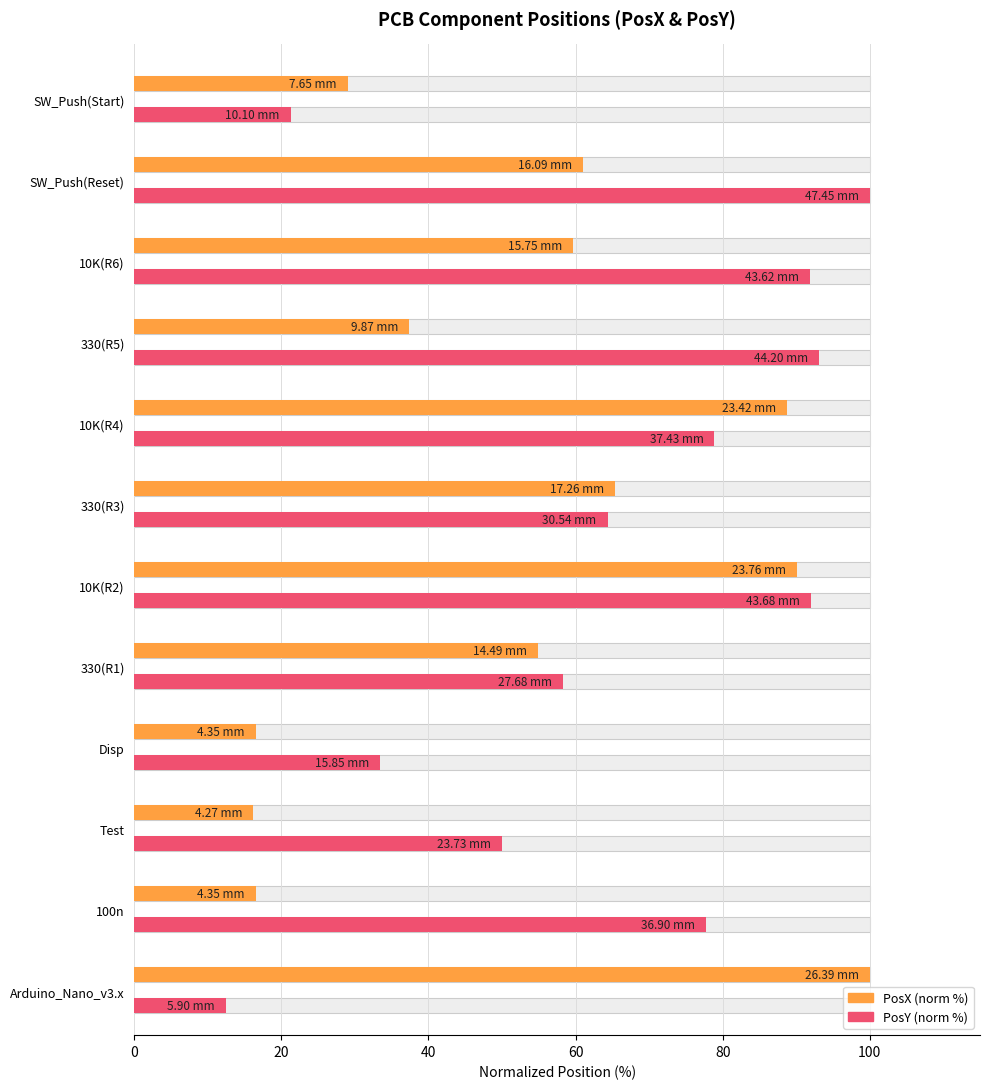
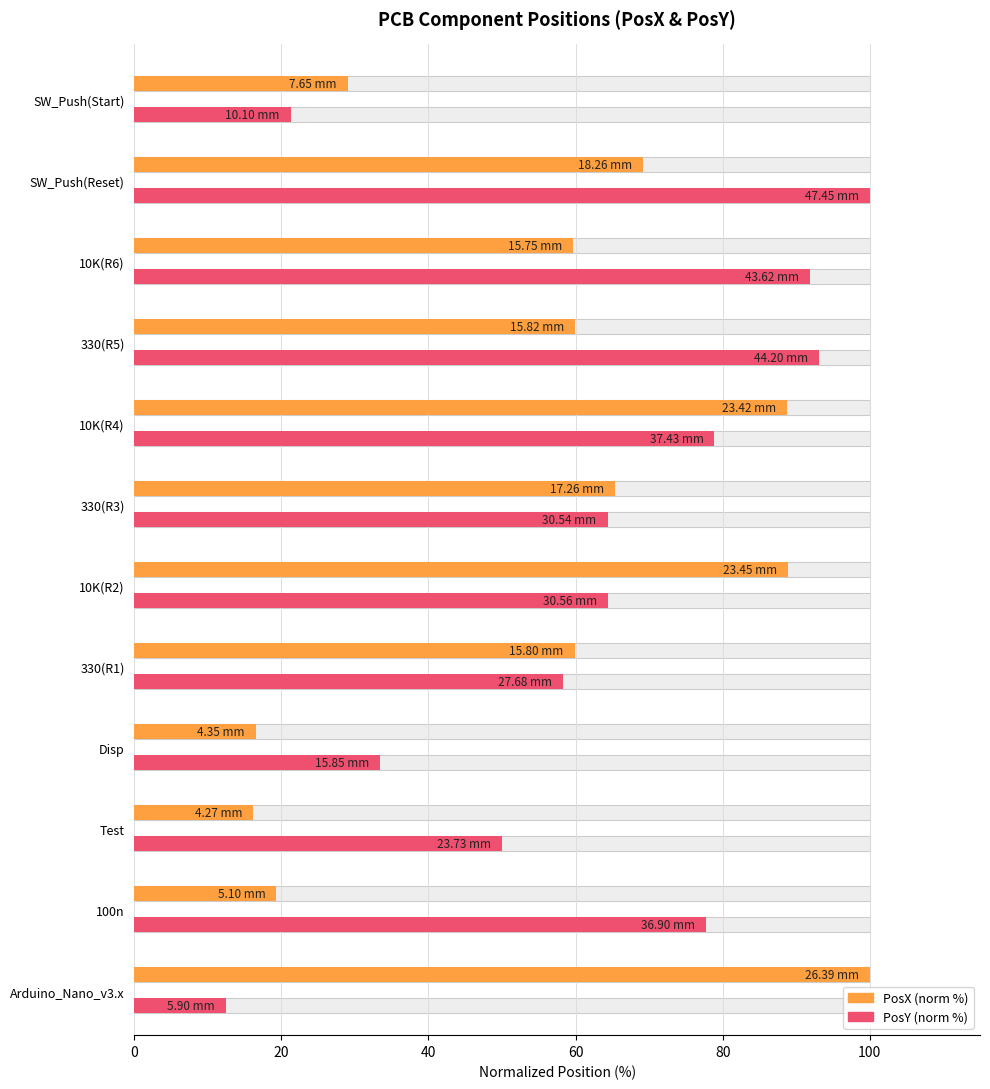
  {
    "PosX (norm %)": {
-     "SW_Push(Reset)": 16.09,
-     "330(R5)": 9.87,
-     "10K(R2)": 23.76,
-     "330(R1)": 14.49,
-     "100n": 4.35
+     "SW_Push(Reset)": 18.26,
+     "330(R5)": 15.82,
+     "10K(R2)": 23.45,
+     "330(R1)": 15.80,
+     "100n": 5.10
    },
    "PosY (norm %)": {
-     "10K(R2)": 43.68
+     "10K(R2)": 30.56
    }
  }
